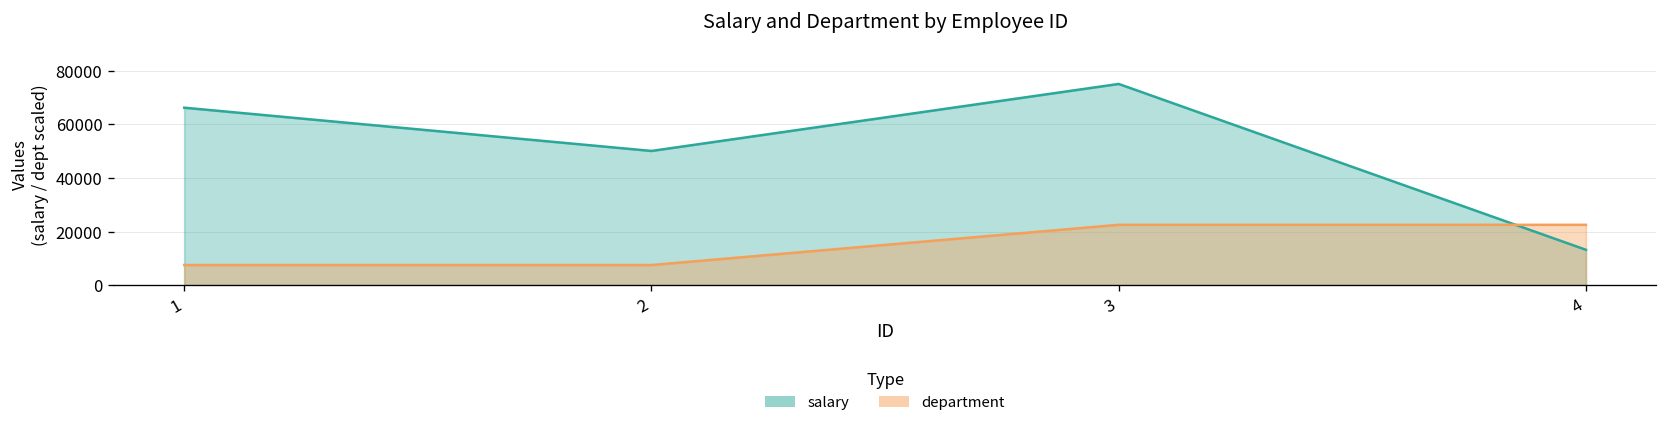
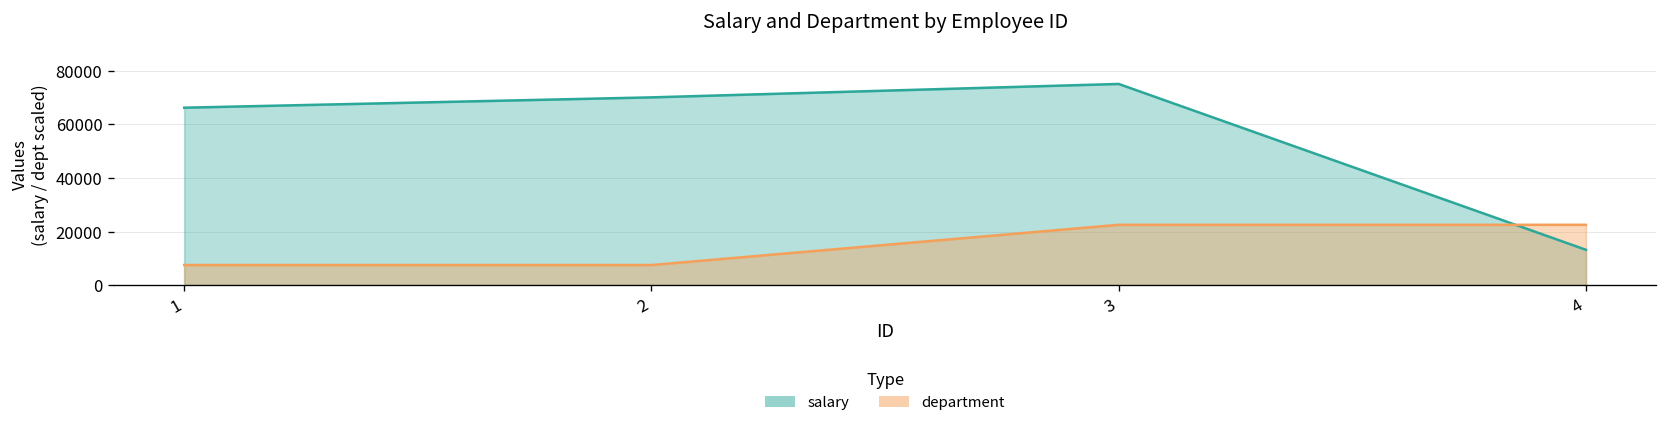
  {
    "salary": {
      "1": 66000,
-     "2": 50000,
+     "2": 70000,
      "3": 75000,
      "4": 13000
    },
    "department": {
      "1": 8000,
      "2": 8000,
      "3": 23000,
      "4": 23000
    }
  }
